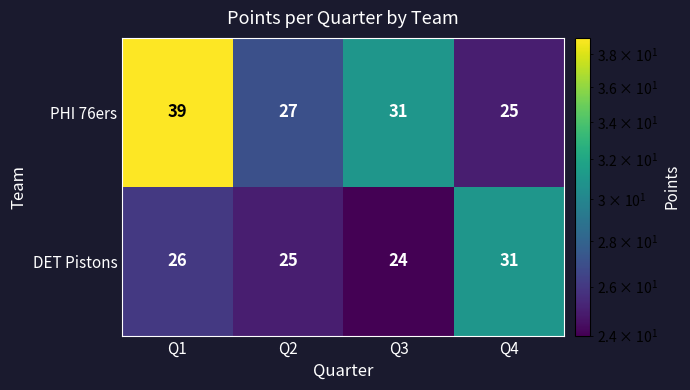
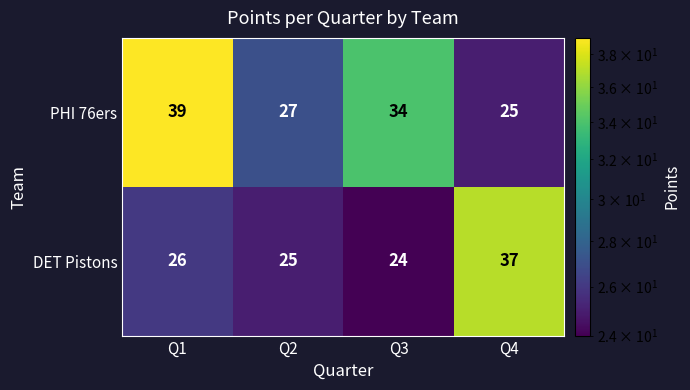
  {
    "PHI 76ers": {
      "Q1": 39,
      "Q2": 27,
-     "Q3": 31,
+     "Q3": 34,
      "Q4": 25
    },
    "DET Pistons": {
      "Q1": 26,
      "Q2": 25,
      "Q3": 24,
-     "Q4": 31
+     "Q4": 37
    }
  }
